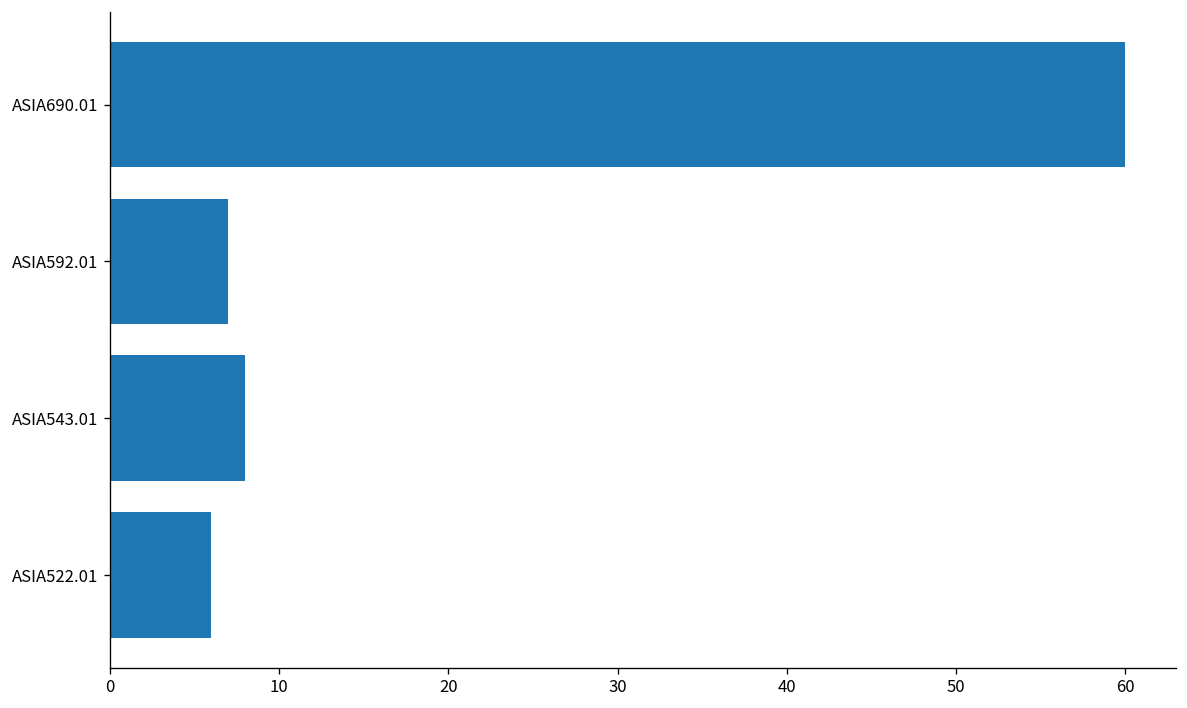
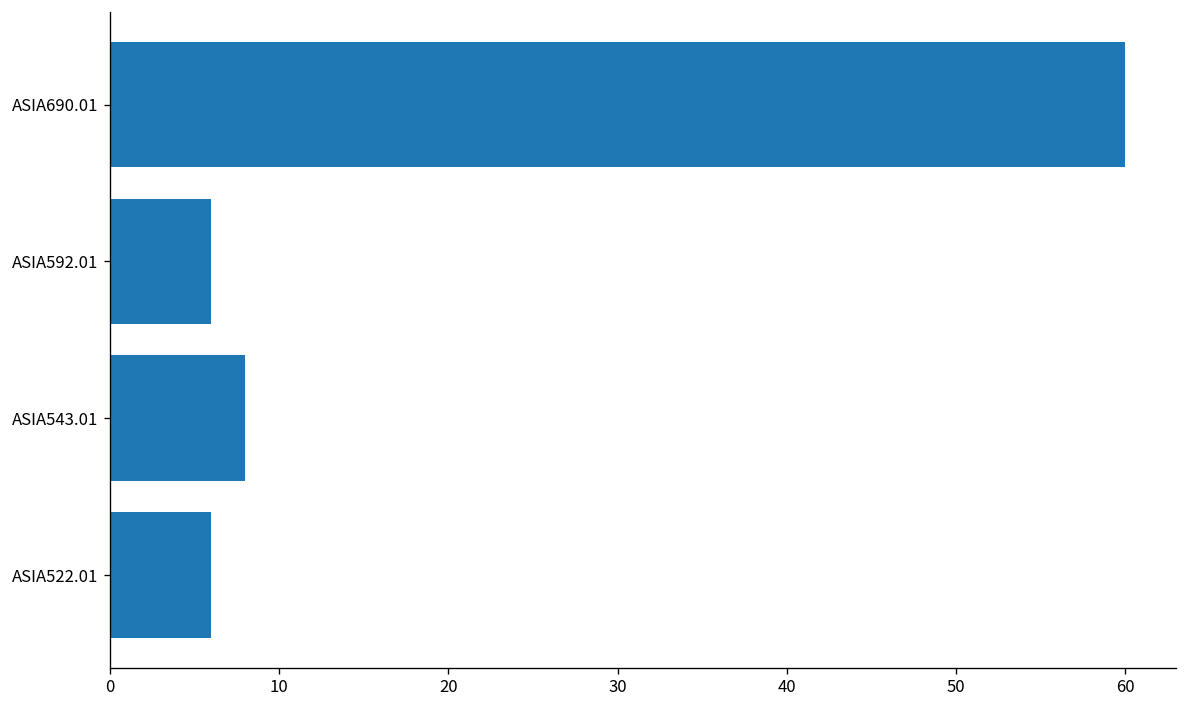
  {
    "ASIA690.01": 60,
-   "ASIA592.01": 7,
+   "ASIA592.01": 6,
    "ASIA543.01": 8,
    "ASIA522.01": 6
  }
